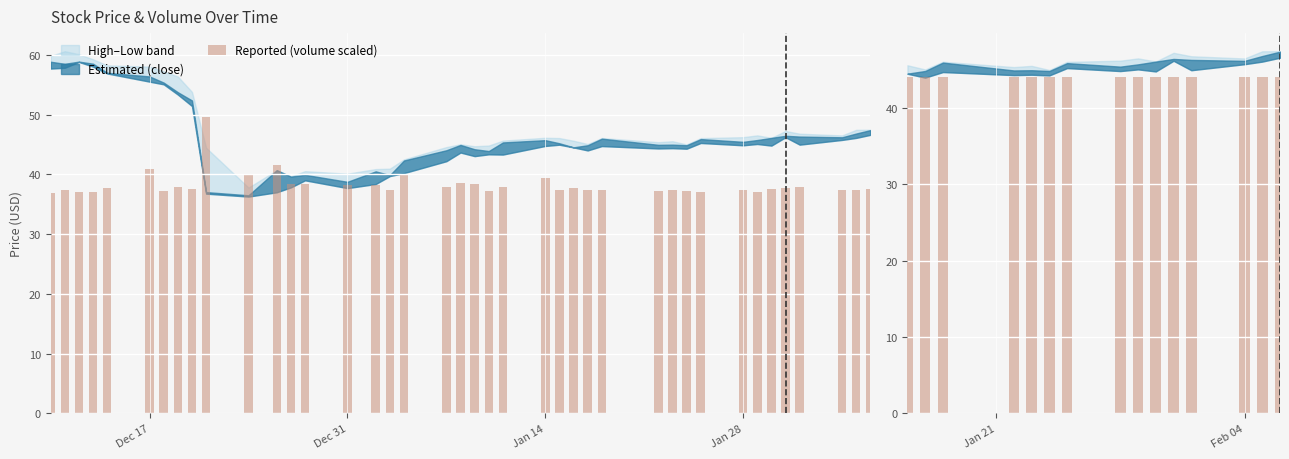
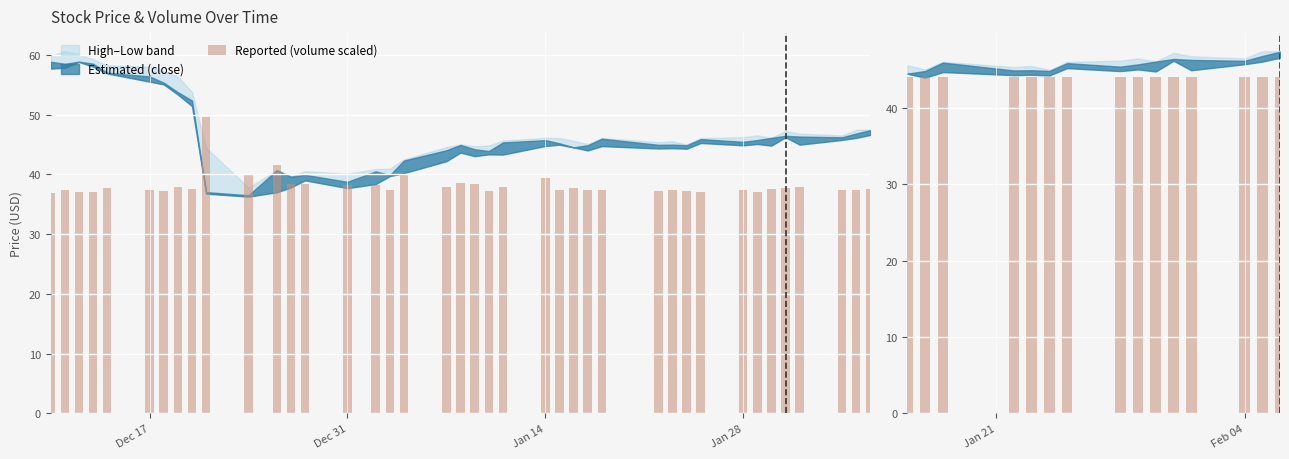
  {
    "Stock Price & Volume Over Time": {
      "Reported (volume scaled)": {
-       "Dec 17": 41,
+       "Dec 17": 37,
        "Dec 31": 38,
        "Jan 14": 39,
        "Jan 28": 37
      }
    }
  }
